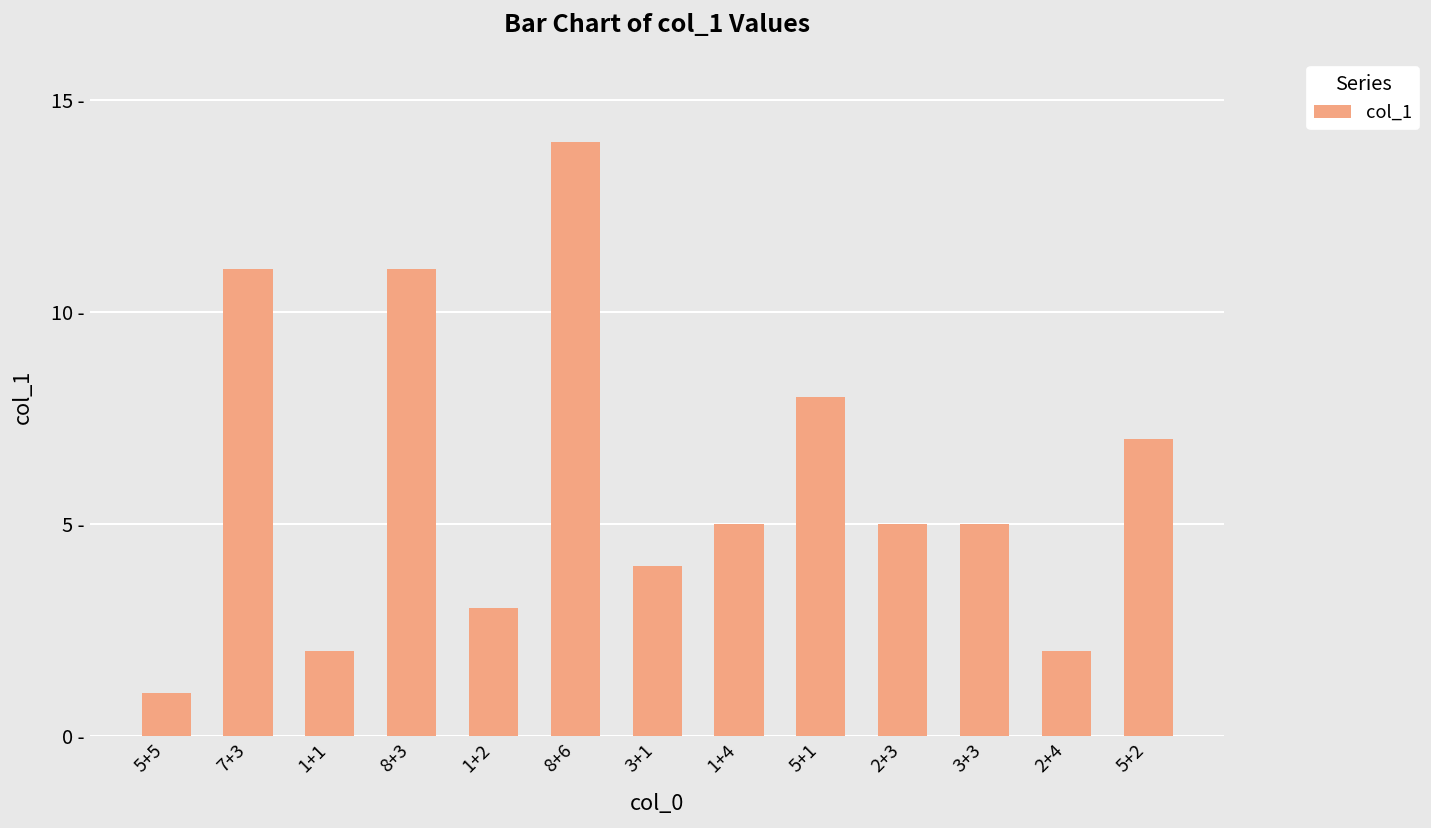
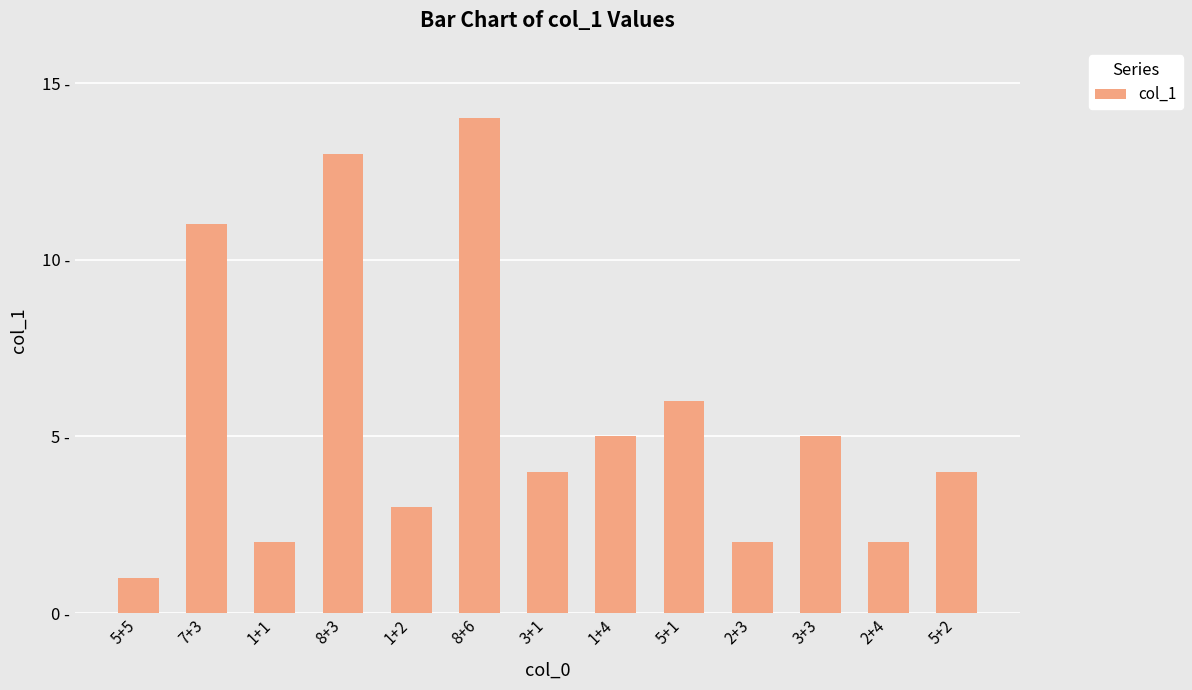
  {
    "5+5": "1 -",
    "7+3": "11 -",
    "1+1": "2 -",
-   "8+3": "11 -",
+   "8+3": "13 -",
    "1+2": "3 -",
    "8+6": "14 -",
    "3+1": "4 -",
    "1+4": "5 -",
-   "5+1": "8 -",
-   "2+3": "5 -",
+   "5+1": "6 -",
+   "2+3": "2 -",
    "3+3": "5 -",
    "2+4": "2 -",
-   "5+2": "7 -"
+   "5+2": "4 -"
  }
